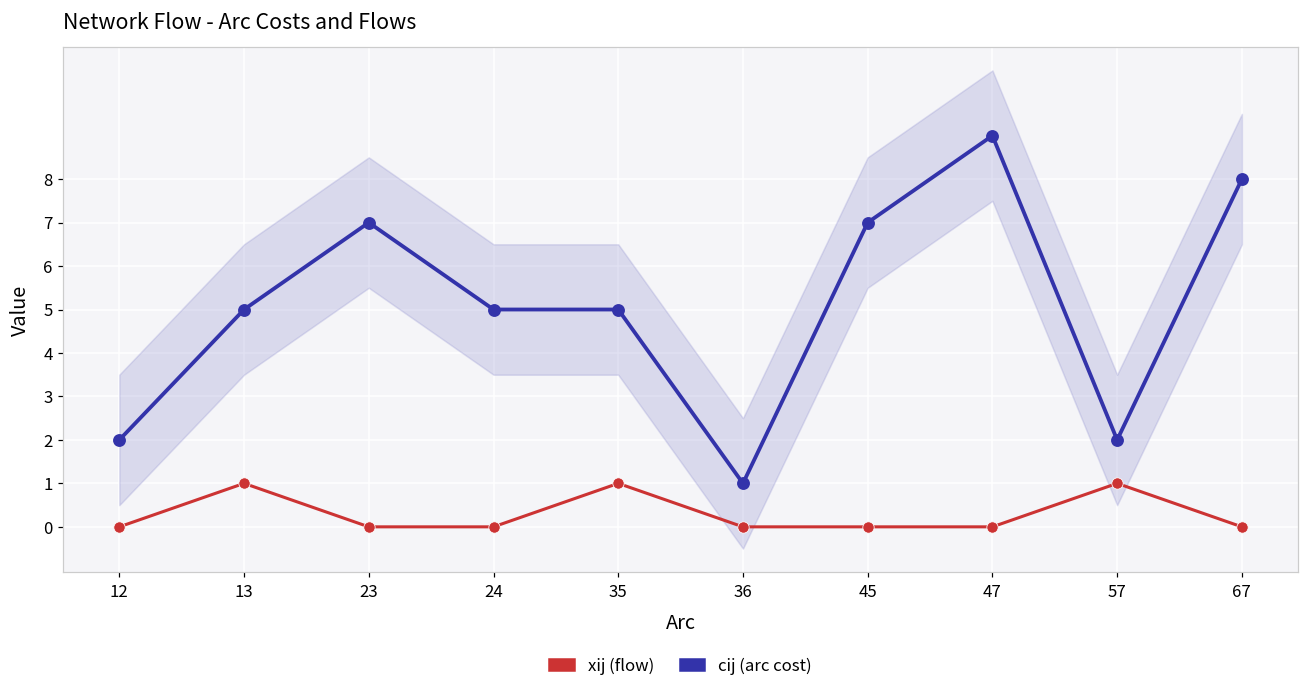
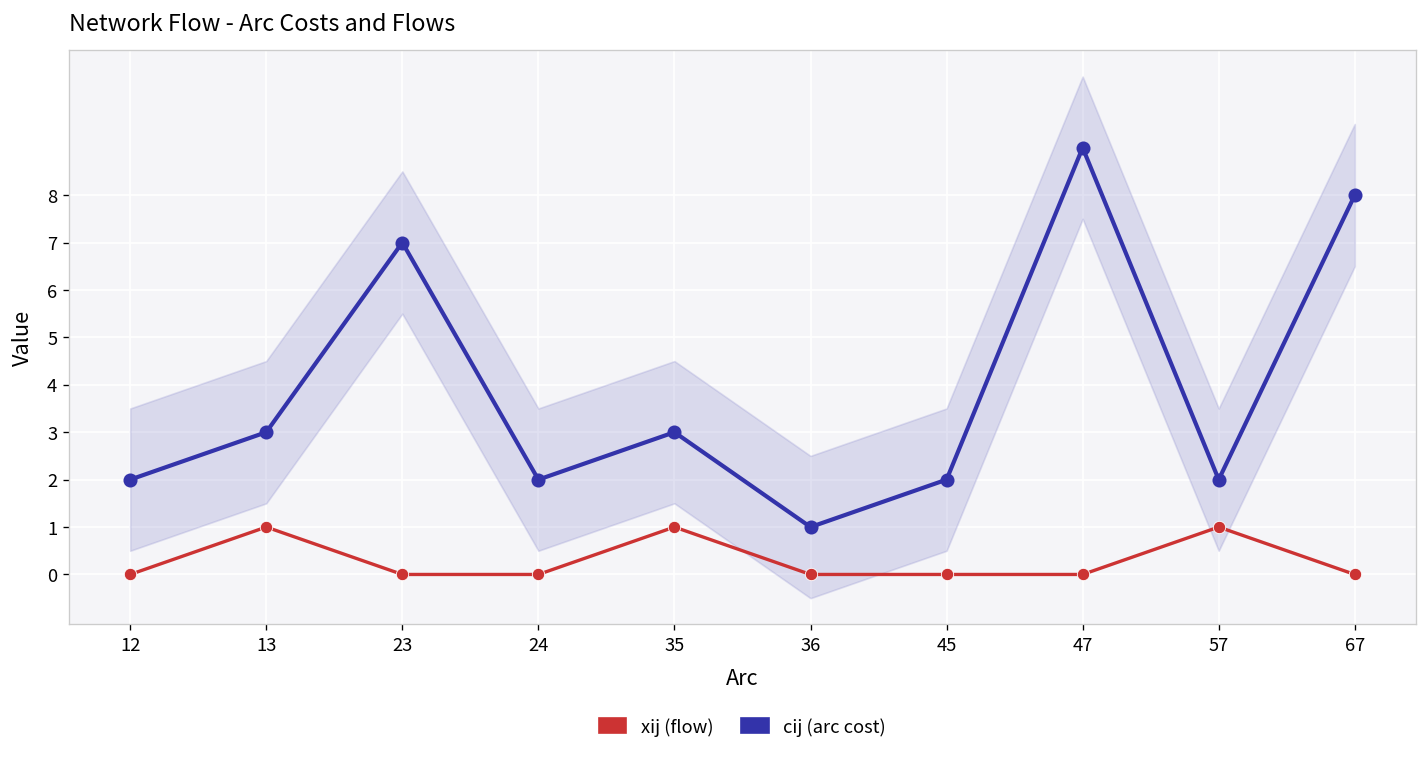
  {
    "cij (arc cost)": {
      "12": 2,
-     "13": 5,
+     "13": 3,
      "23": 7,
-     "24": 5,
-     "35": 5,
+     "24": 2,
+     "35": 3,
      "36": 1,
-     "45": 7,
+     "45": 2,
      "47": 9,
      "57": 2,
      "67": 8
    },
    "xij (flow)": {
      "12": 0,
      "13": 1,
      "23": 0,
      "24": 0,
      "35": 1,
      "36": 0,
      "45": 0,
      "47": 0,
      "57": 1,
      "67": 0
    }
  }
